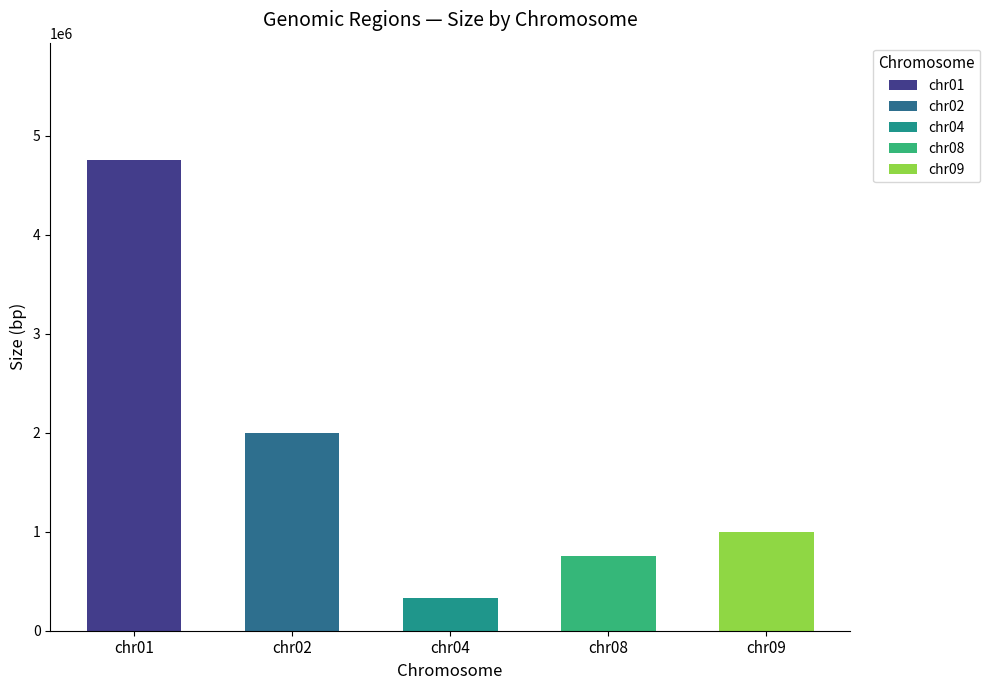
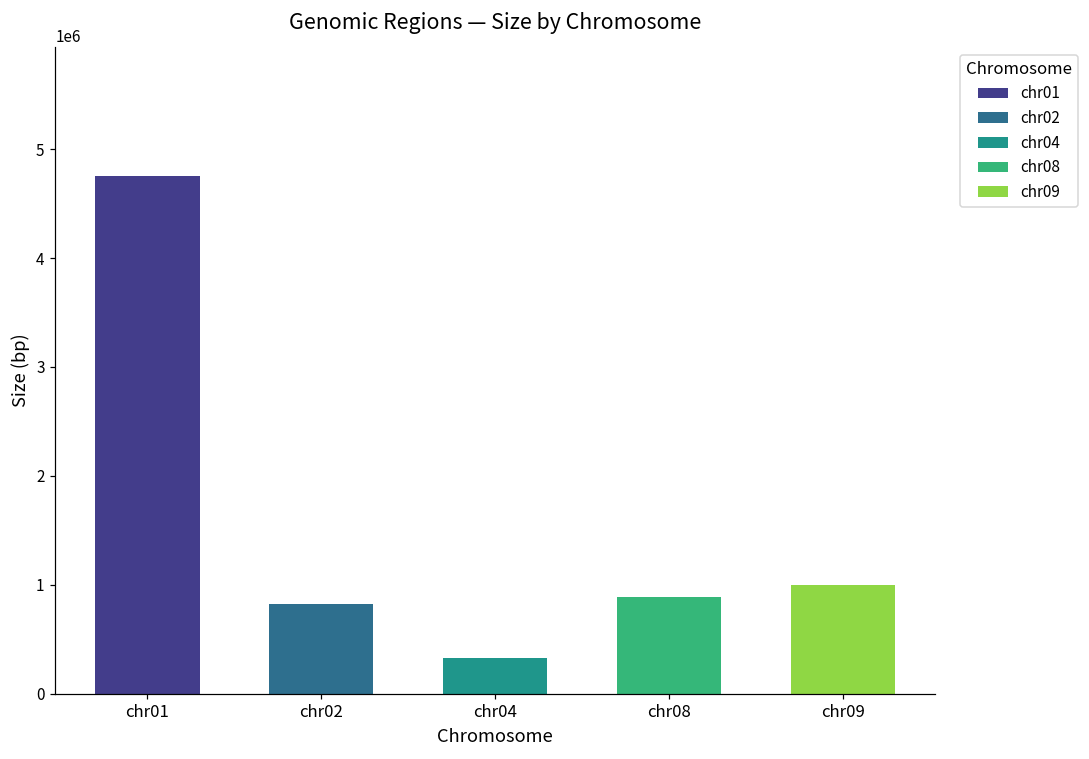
  {
    "chr01": 4800000,
-   "chr02": 2000000,
+   "chr02": 800000,
    "chr04": 300000,
-   "chr08": 800000,
+   "chr08": 900000,
    "chr09": 1000000
  }
